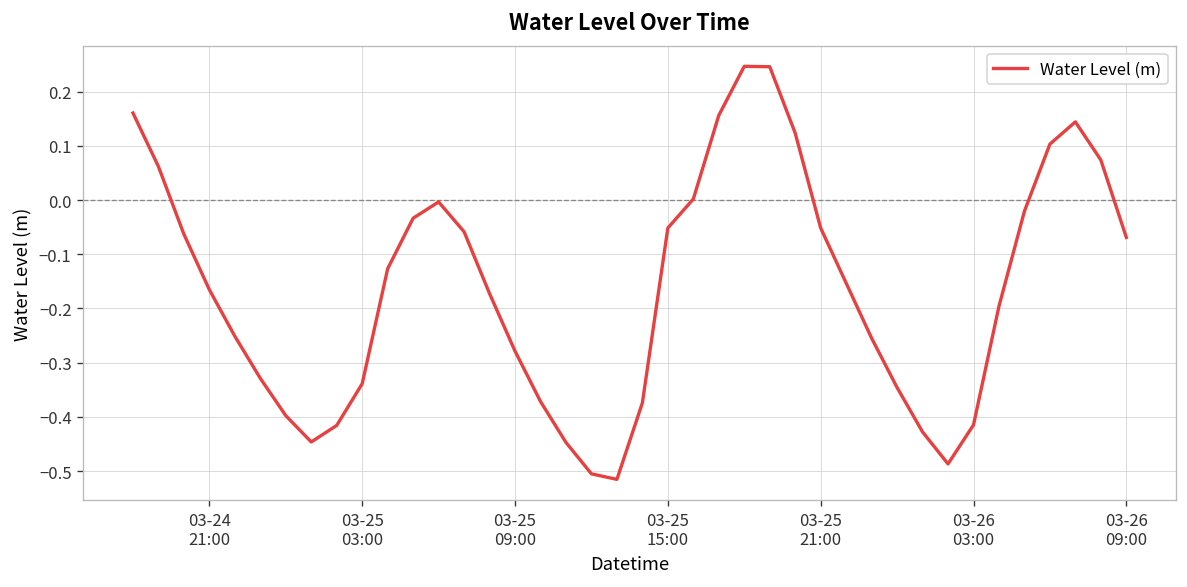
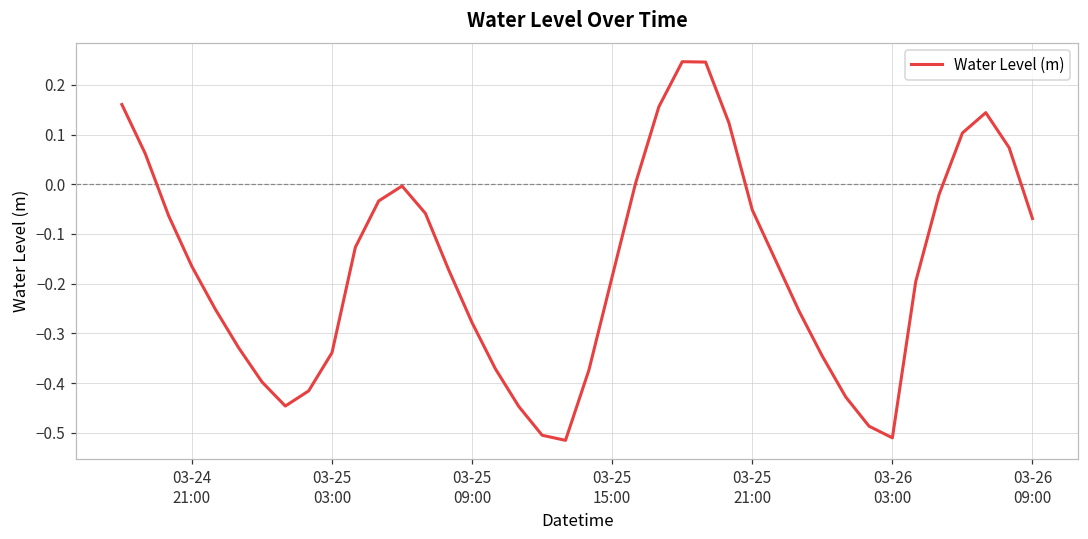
  {
    "03-24 21:00": -0.17,
    "03-25 03:00": -0.34,
    "03-25 09:00": -0.28,
-   "03-25 15:00": -0.05,
+   "03-25 15:00": -0.19,
    "03-25 21:00": -0.05,
-   "03-26 03:00": -0.41,
+   "03-26 03:00": -0.51,
    "03-26 09:00": -0.07
  }
